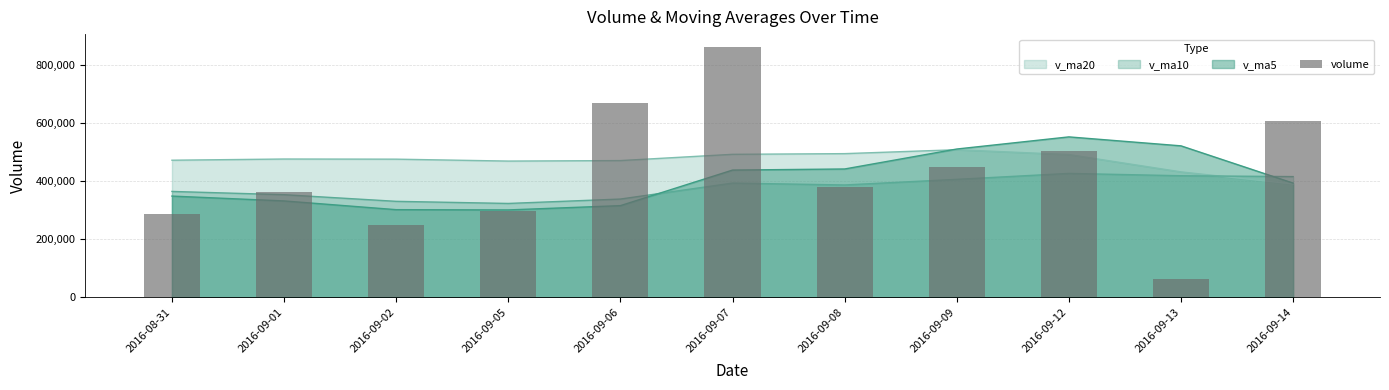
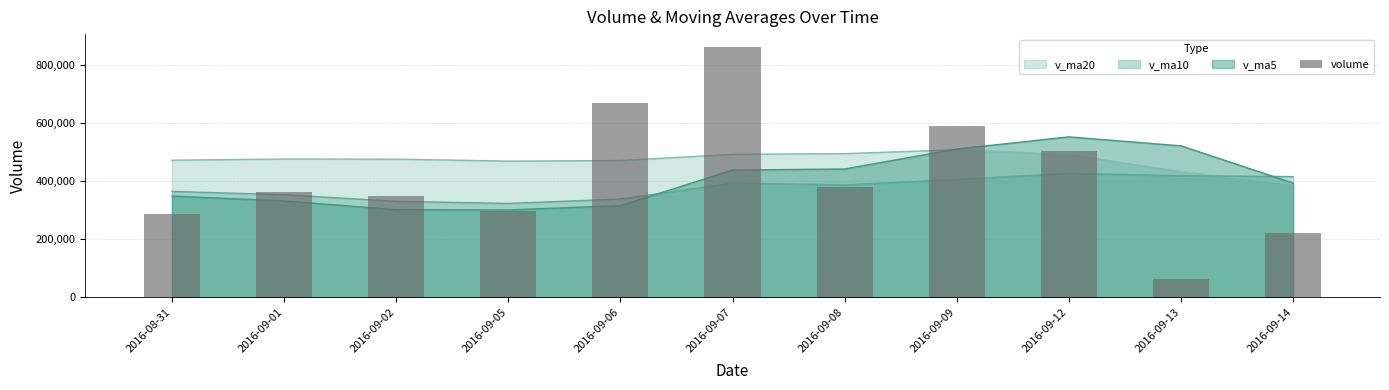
  {
    "volume": {
      "2016-08-31": "290,000",
      "2016-09-01": "360,000",
-     "2016-09-02": "250,000",
+     "2016-09-02": "350,000",
      "2016-09-05": "300,000",
      "2016-09-06": "670,000",
      "2016-09-07": "860,000",
      "2016-09-08": "380,000",
-     "2016-09-09": "450,000",
+     "2016-09-09": "590,000",
      "2016-09-12": "510,000",
      "2016-09-13": "60,000",
-     "2016-09-14": "610,000"
+     "2016-09-14": "220,000"
    }
  }
